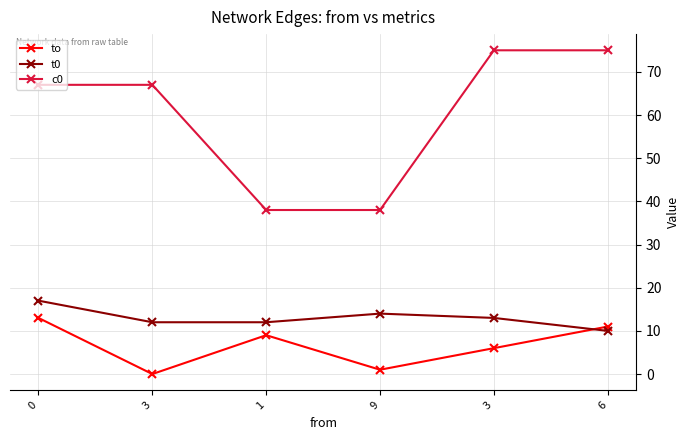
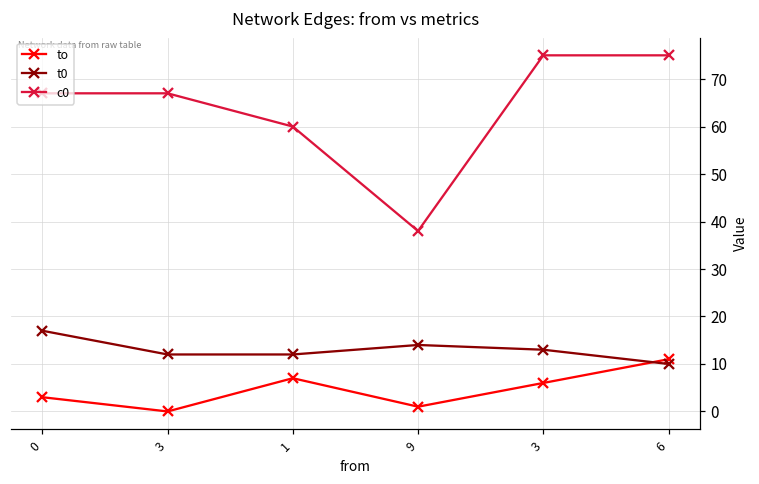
  {
    "to": {
-     "0": 13,
-     "1": 9,
+     "0": 3,
+     "1": 7,
      "9": 1,
      "6": 11
    },
    "t0": {
      "0": 17,
      "1": 12,
      "9": 14,
      "6": 10
    },
    "c0": {
-     "1": 38,
+     "1": 60,
      "9": 38,
      "6": 75
    }
  }
